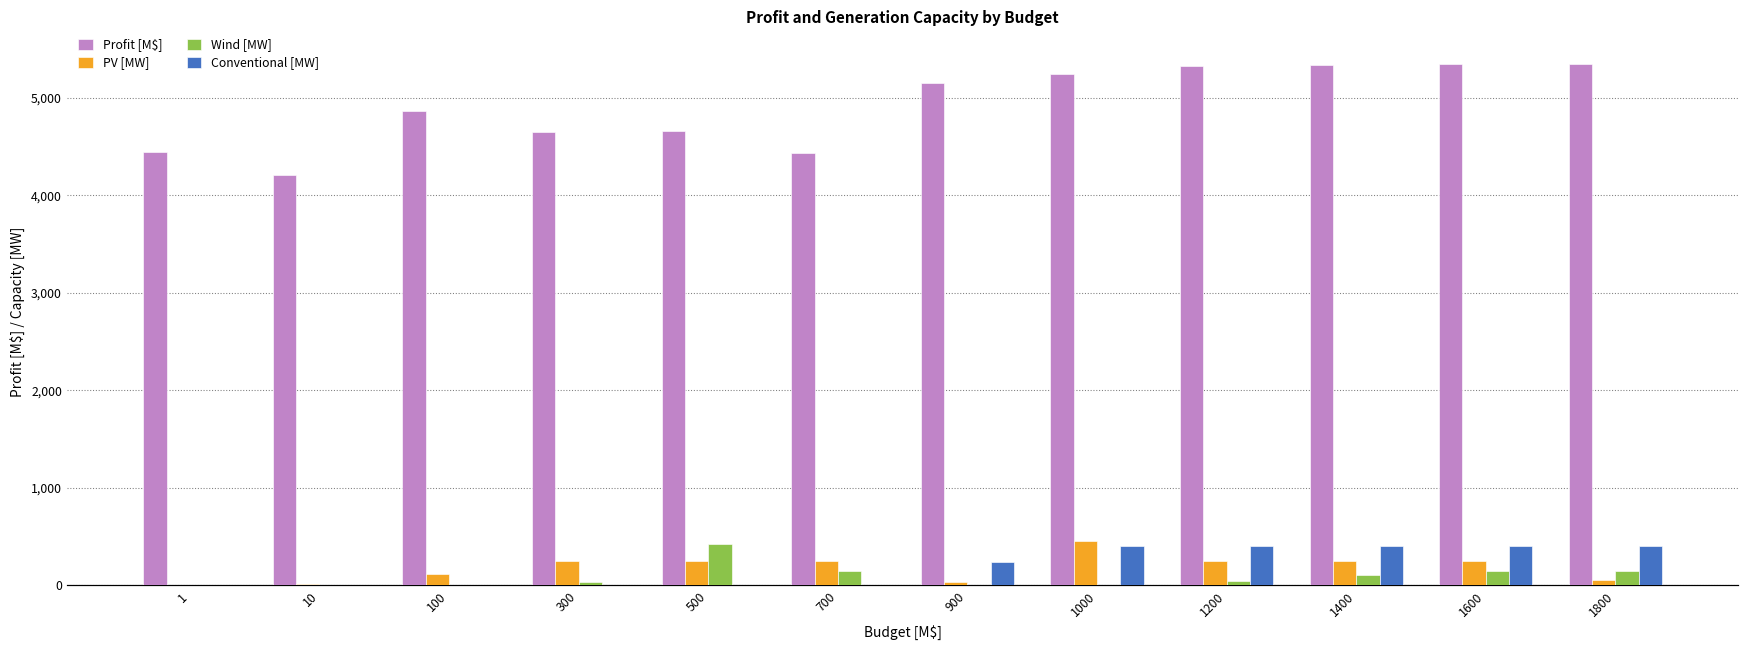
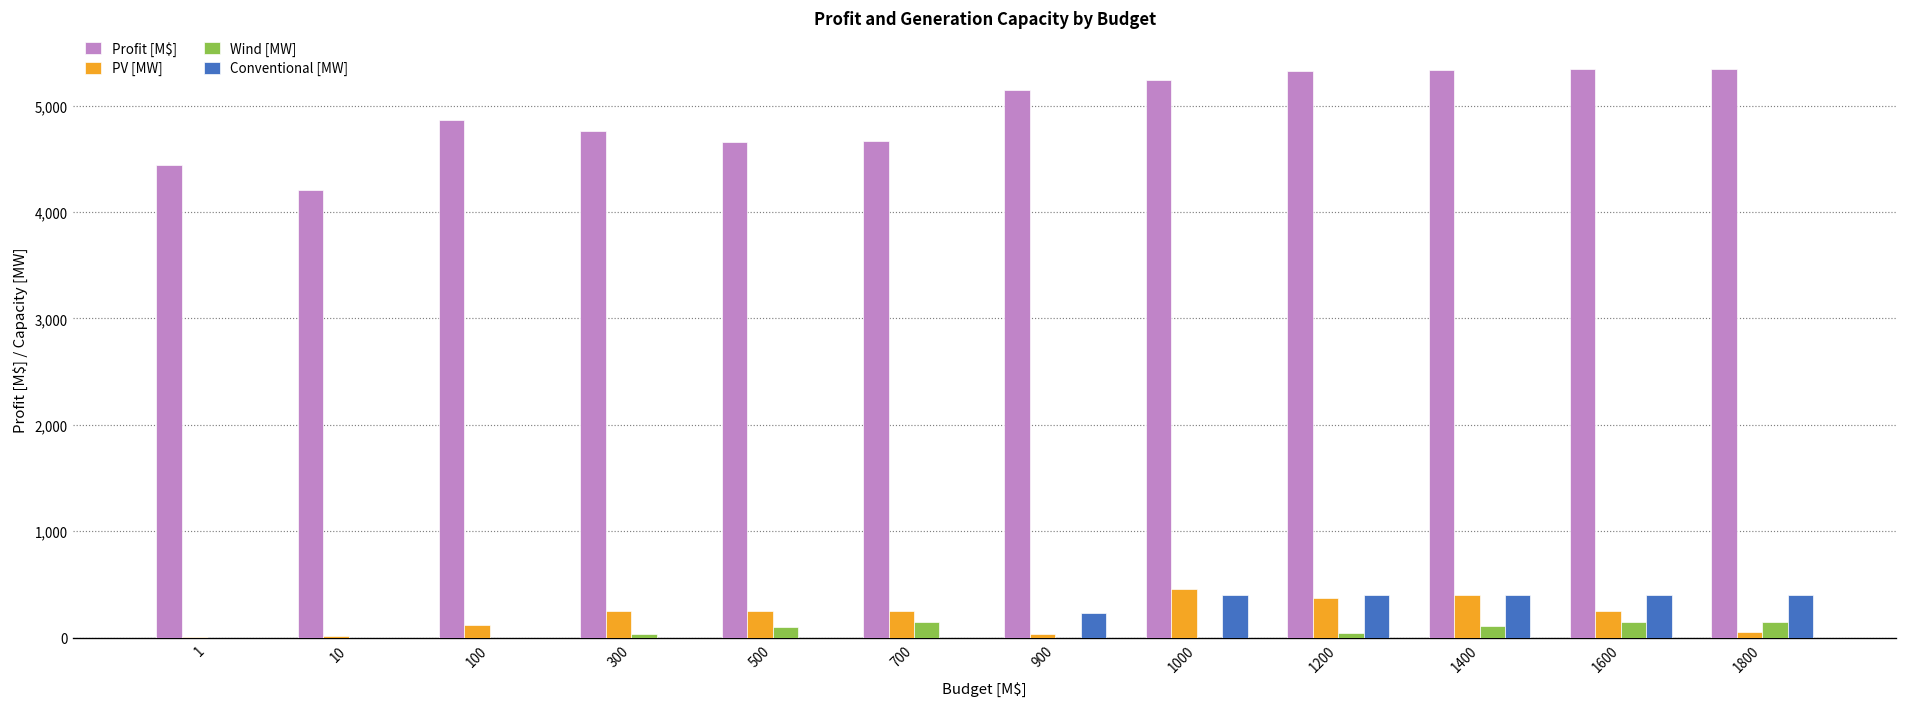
  {
    "Profit [M$]": {
      "1": "4,400",
      "10": "4,200",
      "100": "4,900",
-     "300": "4,600",
+     "300": "4,800",
      "500": "4,700",
-     "700": "4,400",
+     "700": "4,700",
      "900": "5,100",
      "1000": "5,200",
      "1200": "5,300",
      "1400": "5,300",
      "1600": "5,300",
      "1800": "5,300"
    },
    "PV [MW]": {
      "100": "100",
      "300": "300",
      "500": "300",
      "700": "300",
      "900": "0",
      "1000": "500",
-     "1200": "300",
-     "1400": "300",
+     "1200": "400",
+     "1400": "400",
      "1600": "300",
      "1800": "100"
    },
    "Wind [MW]": {
      "1": "0",
      "10": "0",
      "100": "0",
      "300": "0",
-     "500": "400",
+     "500": "100",
      "700": "200",
      "900": "0",
      "1000": "0",
      "1200": "0",
      "1400": "100",
      "1600": "200",
      "1800": "200"
    },
    "Conventional [MW]": {
      "1": "0",
      "10": "0",
      "100": "0",
      "300": "0",
      "500": "0",
      "700": "0",
      "900": "200",
      "1000": "400",
      "1200": "400",
      "1400": "400",
      "1600": "400",
      "1800": "400"
    }
  }
